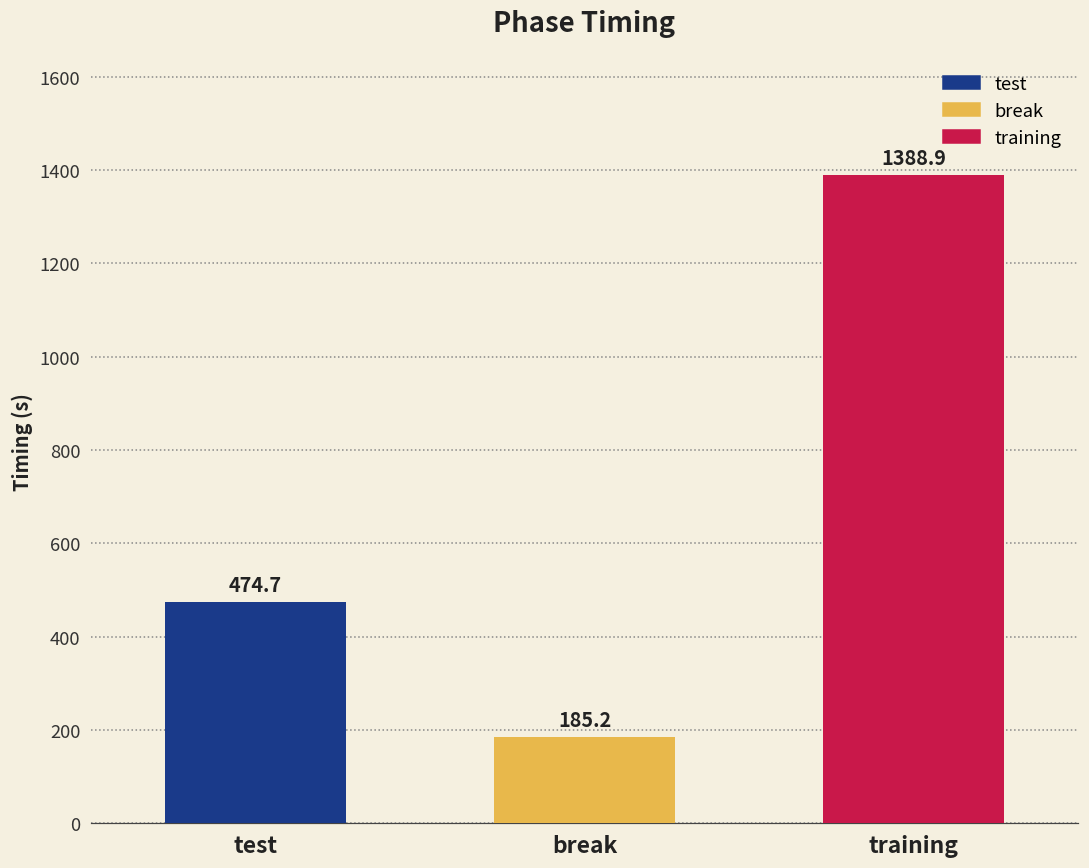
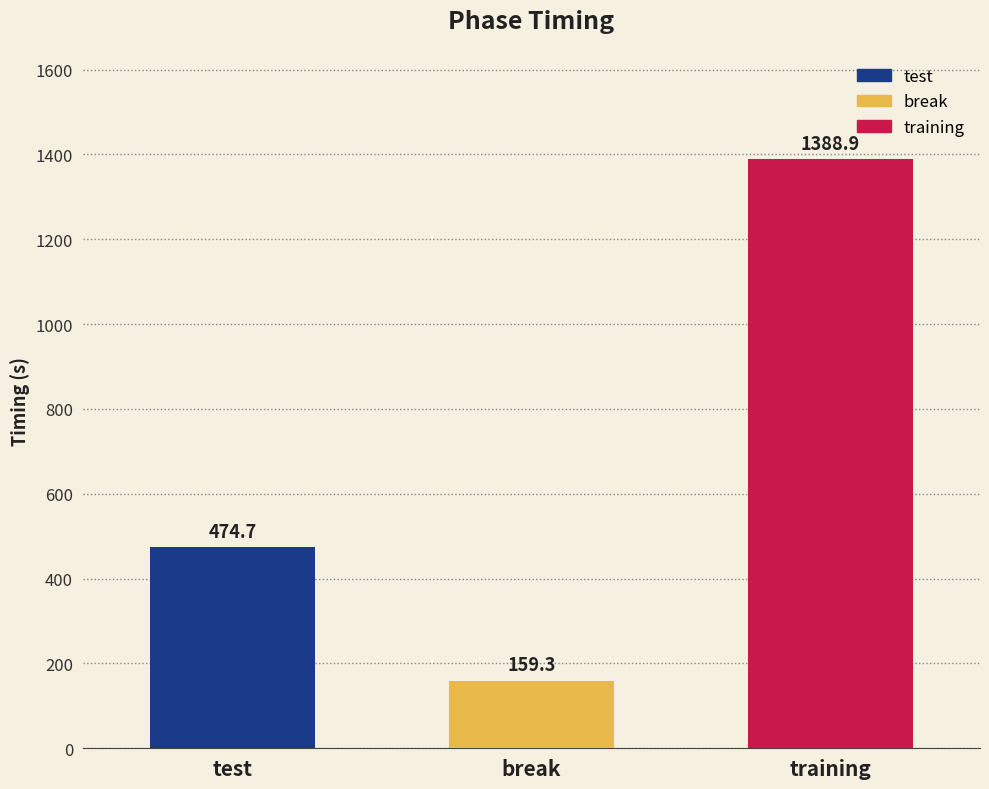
  {
    "test": 474.7,
-   "break": 185.2,
+   "break": 159.3,
    "training": 1388.9
  }
